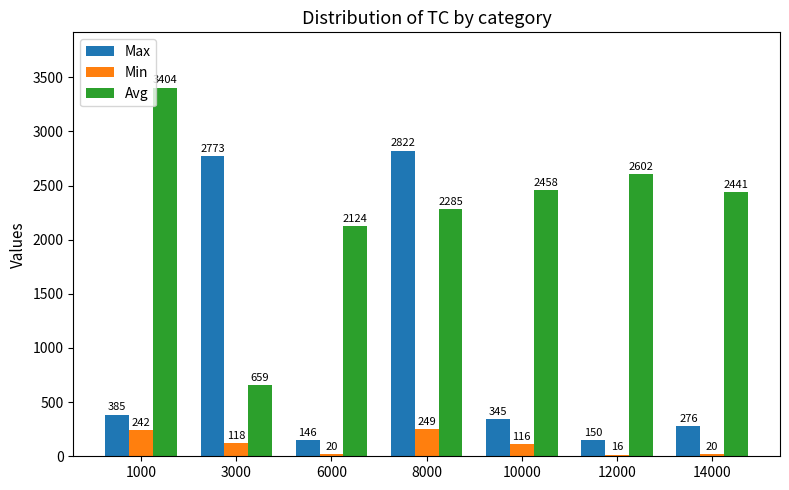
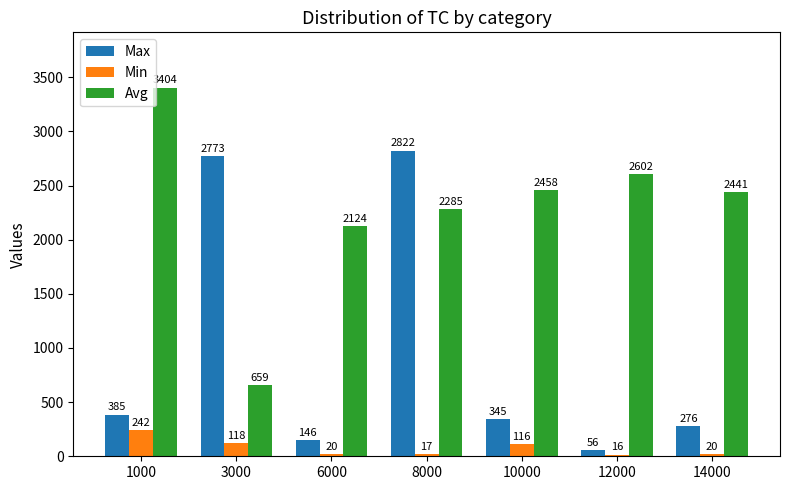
  {
    "Max": {
      "1000": 385,
      "3000": 2773,
      "6000": 146,
      "8000": 2822,
      "10000": 345,
-     "12000": 150,
+     "12000": 56,
      "14000": 276
    },
    "Min": {
      "1000": 242,
      "3000": 118,
      "6000": 20,
-     "8000": 249,
+     "8000": 17,
      "10000": 116,
      "12000": 16,
      "14000": 20
    },
    "Avg": {
      "3000": 659,
      "6000": 2124,
      "8000": 2285,
      "10000": 2458,
      "12000": 2602,
      "14000": 2441
    }
  }
